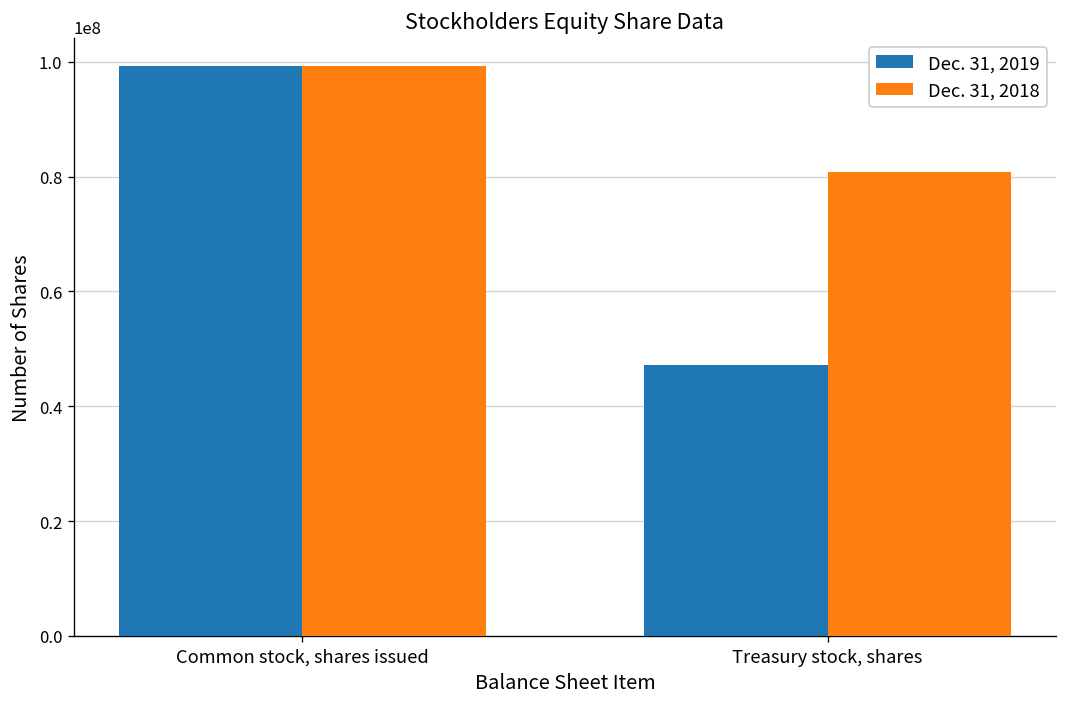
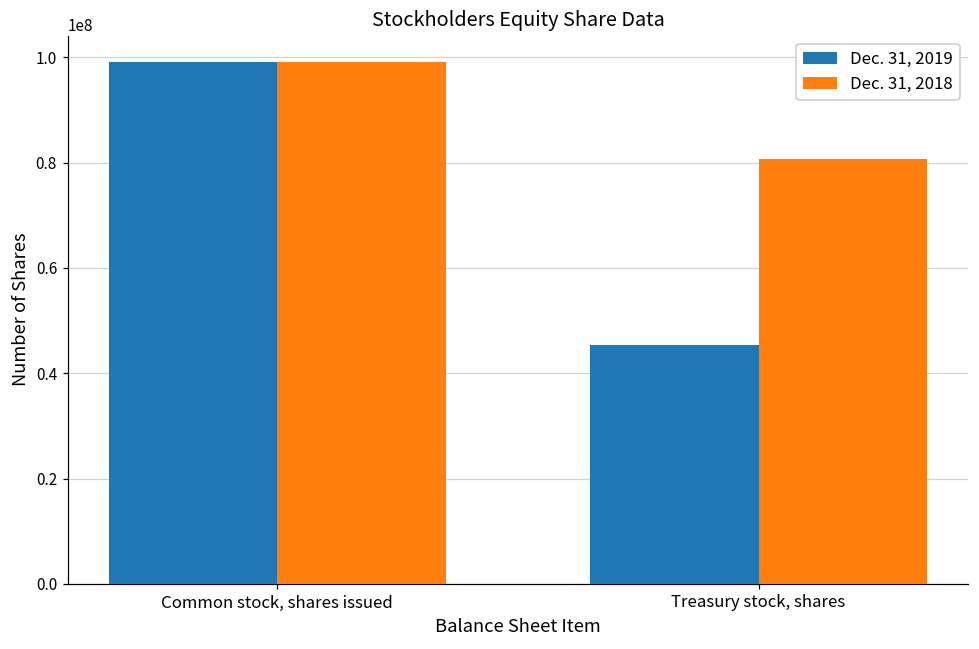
  {
    "Dec. 31, 2019": {
      "Common stock, shares issued": 99000000,
-     "Treasury stock, shares": 47000000
+     "Treasury stock, shares": 45000000
    },
    "Dec. 31, 2018": {
      "Common stock, shares issued": 99000000,
      "Treasury stock, shares": 81000000
    }
  }
